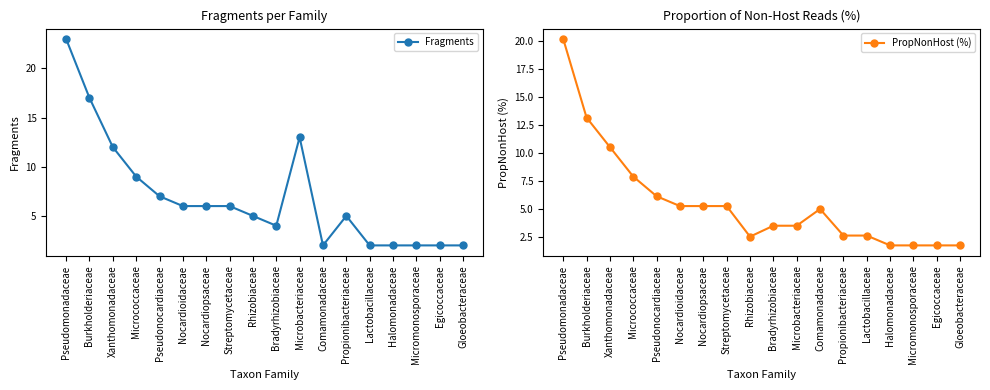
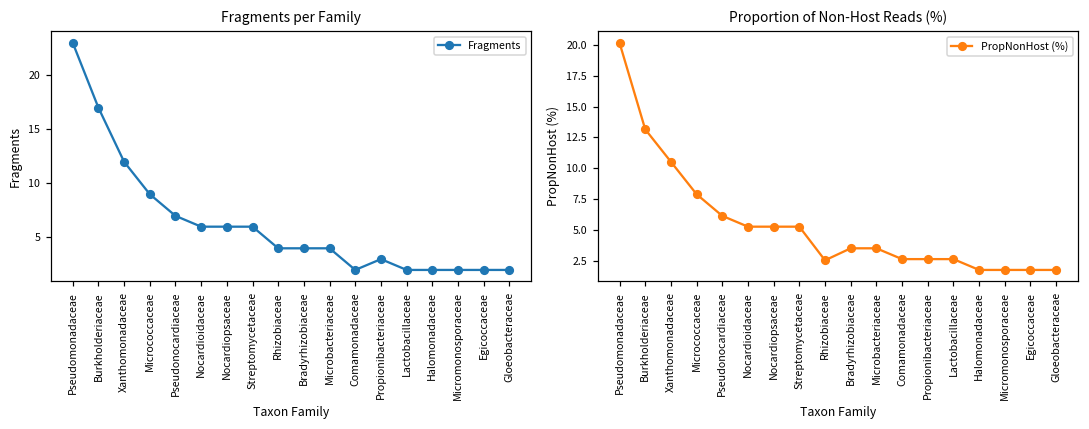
  {
    "Fragments per Family": {
      "Pseudomonadaceae": 23,
      "Burkholderiaceae": 17,
      "Xanthomonadaceae": 12,
      "Micrococcaceae": 9,
      "Pseudonocardiaceae": 7,
      "Nocardioidaceae": 6,
      "Nocardiopsaceae": 6,
      "Streptomycetaceae": 6,
-     "Rhizobiaceae": 5,
+     "Rhizobiaceae": 4,
      "Bradyrhizobiaceae": 4,
-     "Microbacteriaceae": 13,
+     "Microbacteriaceae": 4,
      "Comamonadaceae": 2,
-     "Propionibacteriaceae": 5,
+     "Propionibacteriaceae": 3,
      "Lactobacillaceae": 2,
      "Halomonadaceae": 2,
      "Micromonosporaceae": 2,
      "Egicoccaceae": 2,
      "Gloeobacteraceae": 2
    },
    "Proportion of Non-Host Reads (%)": {
      "Pseudomonadaceae": 20.2,
      "Burkholderiaceae": 13.2,
      "Xanthomonadaceae": 10.5,
      "Micrococcaceae": 7.9,
      "Pseudonocardiaceae": 6.1,
      "Nocardioidaceae": 5.3,
      "Nocardiopsaceae": 5.3,
      "Streptomycetaceae": 5.3,
      "Rhizobiaceae": 2.5,
      "Bradyrhizobiaceae": 3.5,
      "Microbacteriaceae": 3.5,
-     "Comamonadaceae": 5.0,
+     "Comamonadaceae": 2.6,
      "Propionibacteriaceae": 2.6,
      "Lactobacillaceae": 2.6,
      "Halomonadaceae": 1.8,
      "Micromonosporaceae": 1.8,
      "Egicoccaceae": 1.8,
      "Gloeobacteraceae": 1.8
    }
  }
